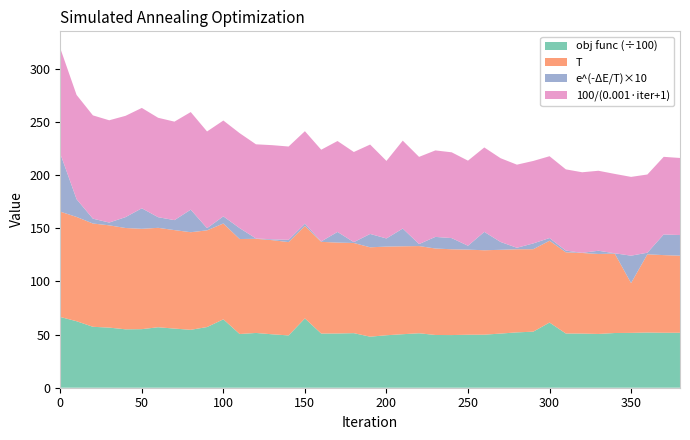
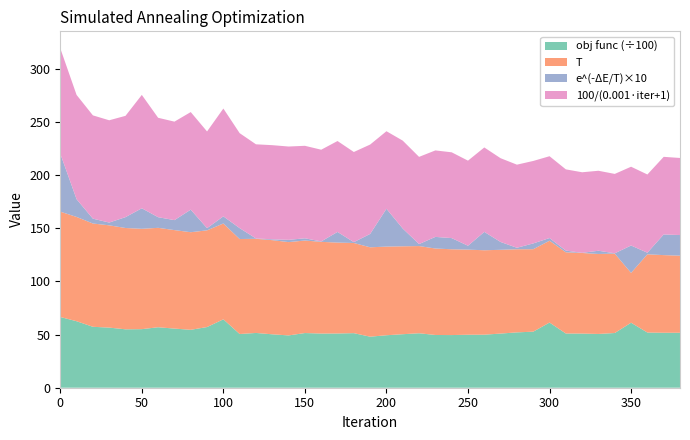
  {
    "obj func (÷100)": {
      "0": 67,
      "50": 55,
      "100": 64,
-     "150": 65,
+     "150": 51,
      "200": 49,
      "250": 50,
      "300": 61,
-     "350": 52
+     "350": 61
    },
    "T": {
      "0": 99,
      "50": 94,
      "100": 90,
      "200": 83,
      "250": 80,
      "300": 77,
      "350": 47
    },
    "e^(-ΔE/T)×10": {
      "0": 55,
      "50": 19,
      "100": 7,
-     "200": 8,
+     "200": 36,
      "250": 4,
      "300": 3,
      "350": 26
    },
    "100/(0.001·iter+1)": {
      "0": 99,
-     "50": 94,
-     "100": 90,
+     "50": 107,
+     "100": 101,
      "150": 87,
      "200": 73,
      "250": 80,
      "300": 77,
      "350": 74
    }
  }
